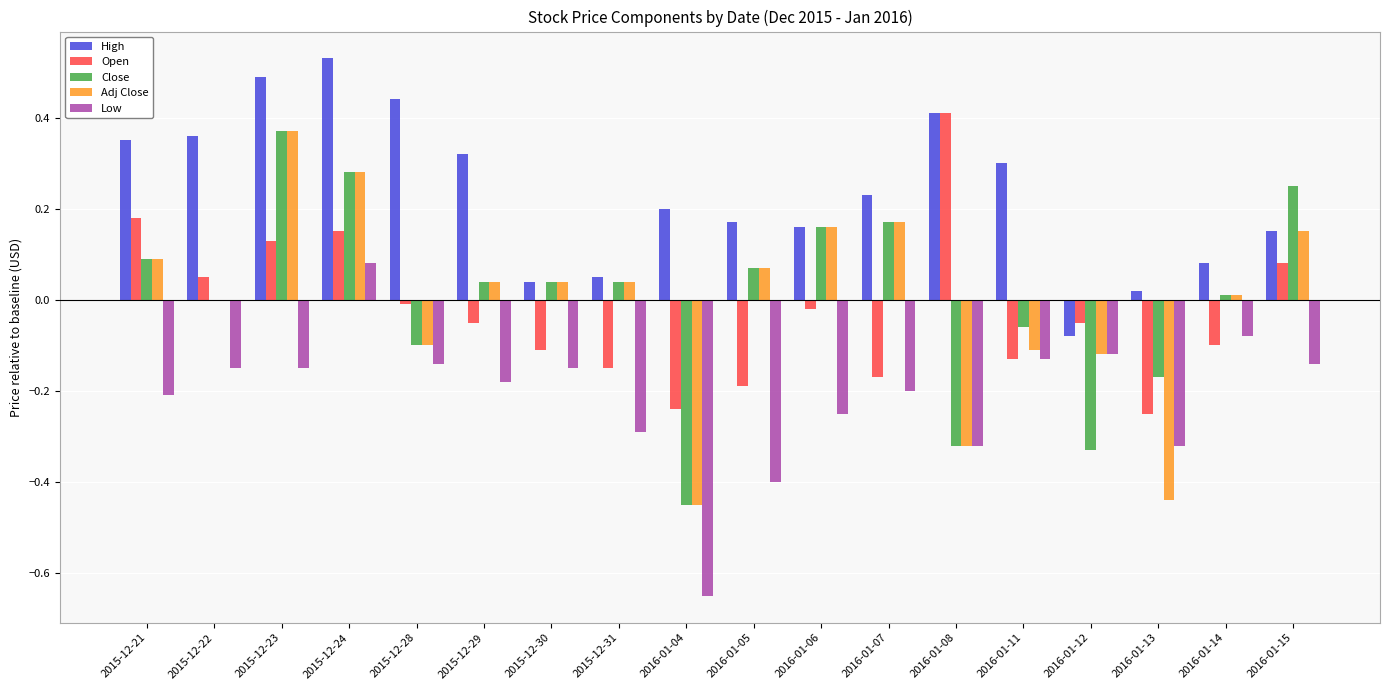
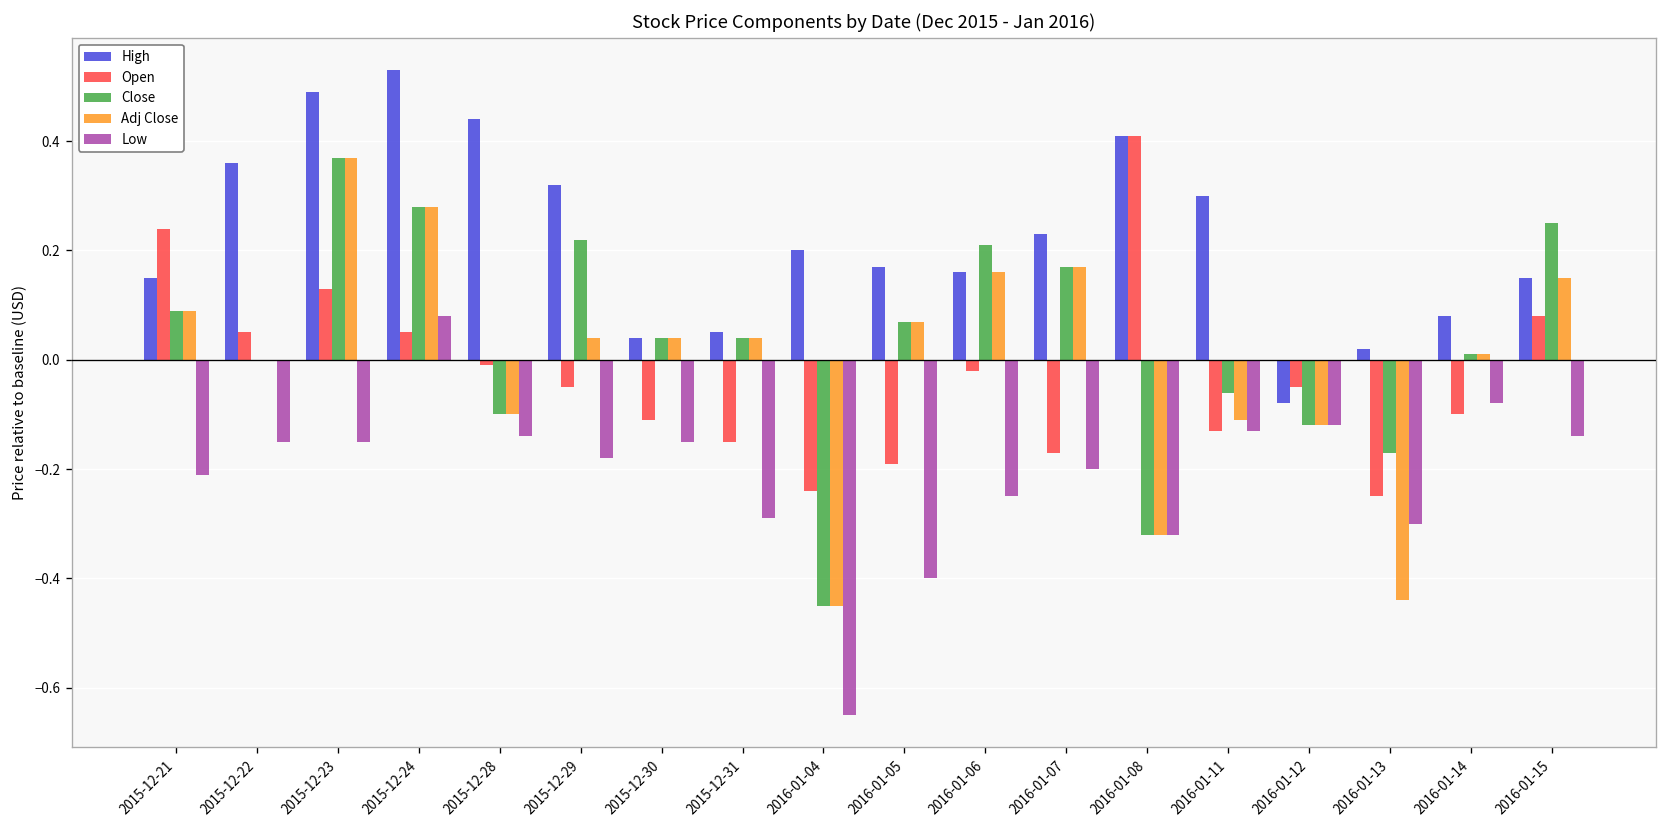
  {
    "High": {
-     "2015-12-21": 0.35,
+     "2015-12-21": 0.15,
      "2015-12-22": 0.36,
      "2015-12-23": 0.49,
      "2015-12-24": 0.53,
      "2015-12-28": 0.44,
      "2015-12-29": 0.32,
      "2015-12-30": 0.04,
      "2015-12-31": 0.05,
      "2016-01-04": 0.20,
      "2016-01-05": 0.17,
      "2016-01-06": 0.16,
      "2016-01-07": 0.23,
      "2016-01-08": 0.41,
      "2016-01-11": 0.30,
      "2016-01-12": -0.08,
      "2016-01-13": 0.02,
      "2016-01-14": 0.08,
      "2016-01-15": 0.15
    },
    "Open": {
-     "2015-12-21": 0.18,
+     "2015-12-21": 0.24,
      "2015-12-22": 0.05,
      "2015-12-23": 0.13,
-     "2015-12-24": 0.15,
+     "2015-12-24": 0.05,
      "2015-12-28": -0.01,
      "2015-12-29": -0.05,
      "2015-12-30": -0.11,
      "2015-12-31": -0.15,
      "2016-01-04": -0.24,
      "2016-01-05": -0.19,
      "2016-01-06": -0.02,
      "2016-01-07": -0.17,
      "2016-01-08": 0.41,
      "2016-01-11": -0.13,
      "2016-01-12": -0.05,
      "2016-01-13": -0.25,
      "2016-01-14": -0.10,
      "2016-01-15": 0.08
    },
    "Close": {
      "2015-12-21": 0.09,
      "2015-12-22": 0.00,
      "2015-12-23": 0.37,
      "2015-12-24": 0.28,
      "2015-12-28": -0.10,
-     "2015-12-29": 0.04,
+     "2015-12-29": 0.22,
      "2015-12-30": 0.04,
      "2015-12-31": 0.04,
      "2016-01-04": -0.45,
      "2016-01-05": 0.07,
-     "2016-01-06": 0.16,
+     "2016-01-06": 0.21,
      "2016-01-07": 0.17,
      "2016-01-08": -0.32,
      "2016-01-11": -0.06,
-     "2016-01-12": -0.33,
+     "2016-01-12": -0.12,
      "2016-01-13": -0.17,
      "2016-01-14": 0.01,
      "2016-01-15": 0.25
    },
    "Adj Close": {
      "2015-12-21": 0.09,
      "2015-12-22": 0.00,
      "2015-12-23": 0.37,
      "2015-12-24": 0.28,
      "2015-12-28": -0.10,
      "2015-12-29": 0.04,
      "2015-12-30": 0.04,
      "2015-12-31": 0.04,
      "2016-01-04": -0.45,
      "2016-01-05": 0.07,
      "2016-01-06": 0.16,
      "2016-01-07": 0.17,
      "2016-01-08": -0.32,
      "2016-01-11": -0.11,
      "2016-01-12": -0.12,
      "2016-01-13": -0.44,
      "2016-01-14": 0.01,
      "2016-01-15": 0.15
    },
    "Low": {
      "2015-12-21": -0.21,
      "2015-12-22": -0.15,
      "2015-12-23": -0.15,
      "2015-12-24": 0.08,
      "2015-12-28": -0.14,
      "2015-12-29": -0.18,
      "2015-12-30": -0.15,
      "2015-12-31": -0.29,
      "2016-01-04": -0.65,
      "2016-01-05": -0.40,
      "2016-01-06": -0.25,
      "2016-01-07": -0.20,
      "2016-01-08": -0.32,
      "2016-01-11": -0.13,
      "2016-01-12": -0.12,
-     "2016-01-13": -0.32,
+     "2016-01-13": -0.30,
      "2016-01-14": -0.08,
      "2016-01-15": -0.14
    }
  }
